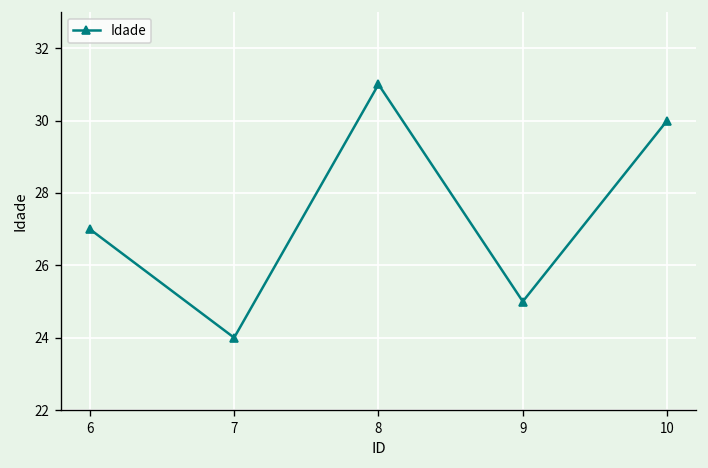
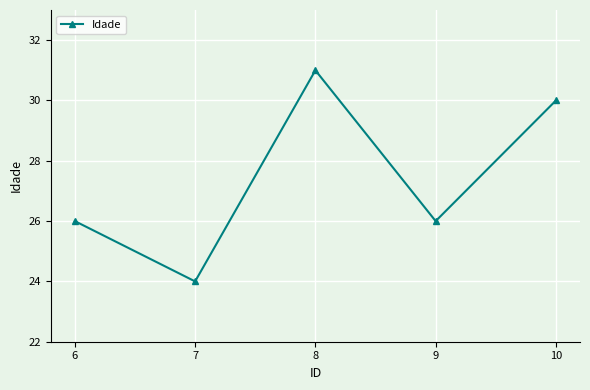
  {
-   "6": 27,
+   "6": 26,
    "7": 24,
    "8": 31,
-   "9": 25,
+   "9": 26,
    "10": 30
  }
